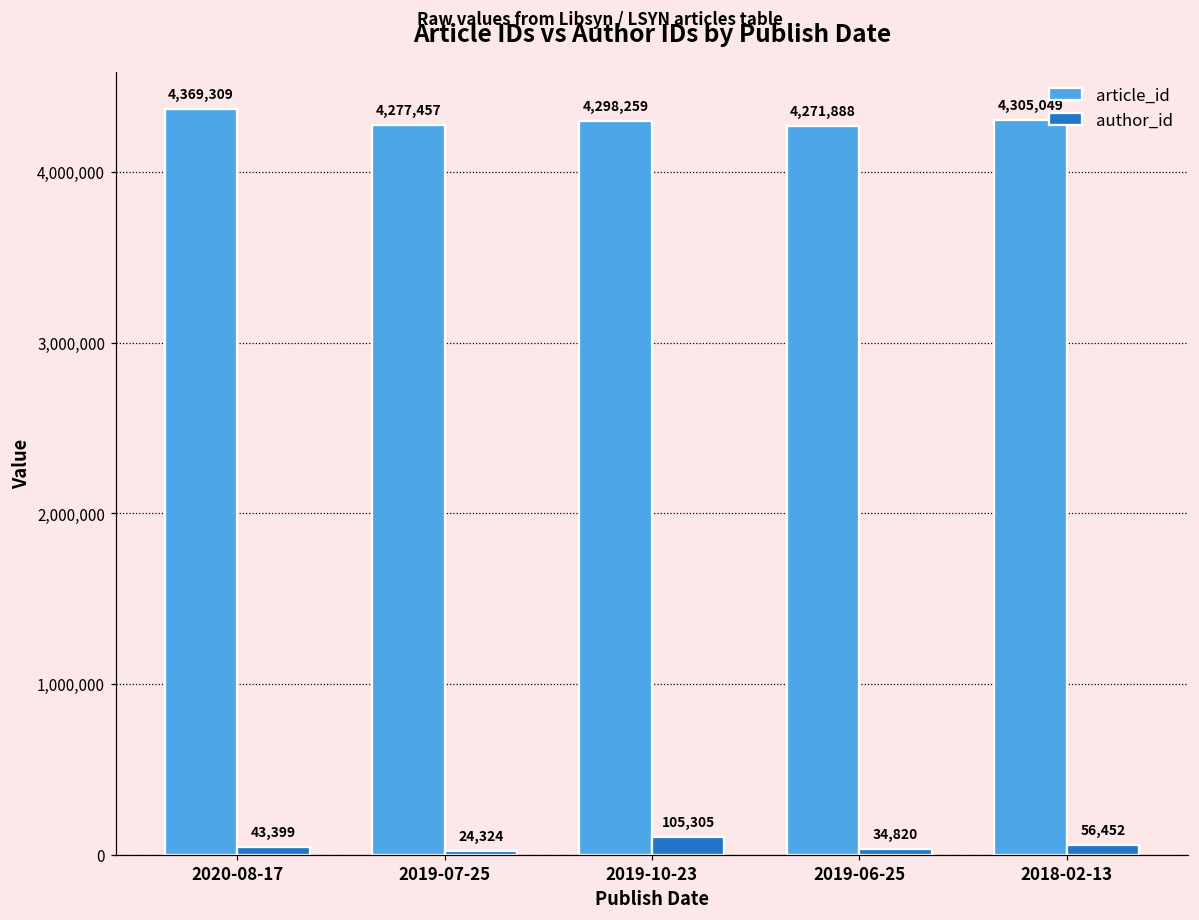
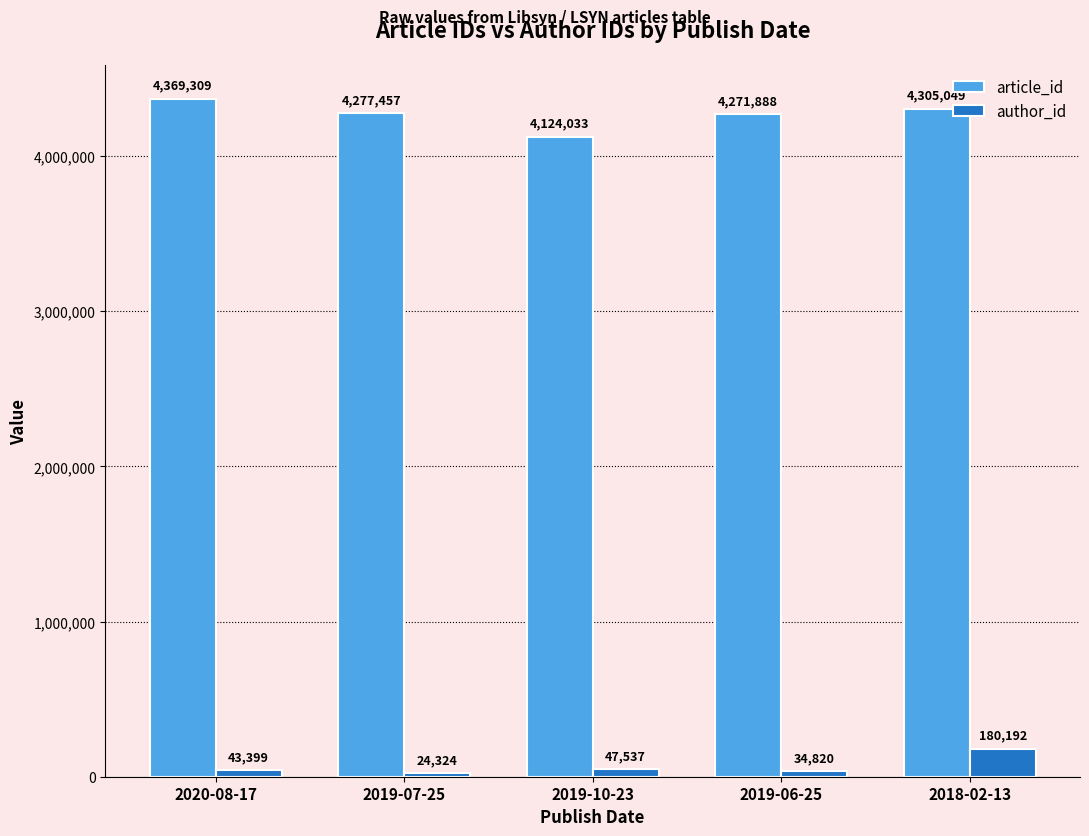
  {
    "article_id": {
      "2020-08-17": "4,369,309",
      "2019-07-25": "4,277,457",
-     "2019-10-23": "4,298,259",
+     "2019-10-23": "4,124,033",
      "2019-06-25": "4,271,888",
      "2018-02-13": "4,305,049"
    },
    "author_id": {
      "2020-08-17": "43,399",
      "2019-07-25": "24,324",
-     "2019-10-23": "105,305",
+     "2019-10-23": "47,537",
      "2019-06-25": "34,820",
-     "2018-02-13": "56,452"
+     "2018-02-13": "180,192"
    }
  }
